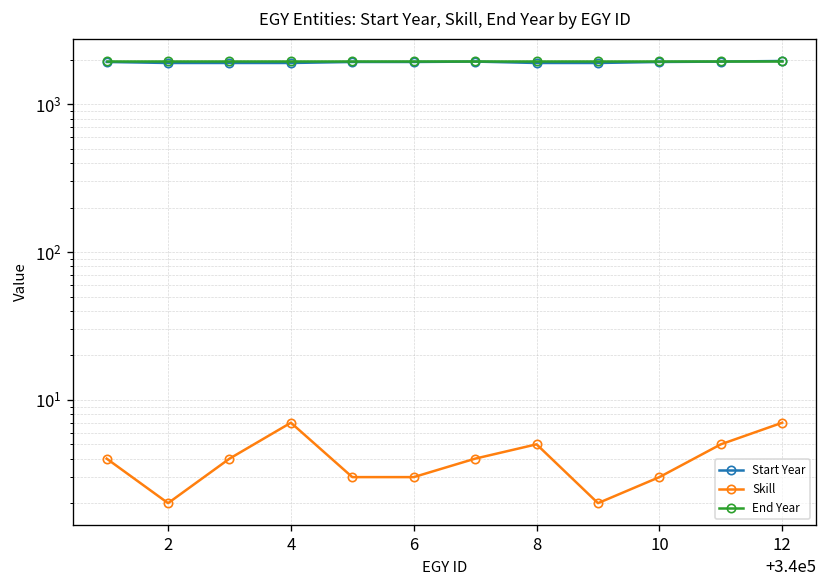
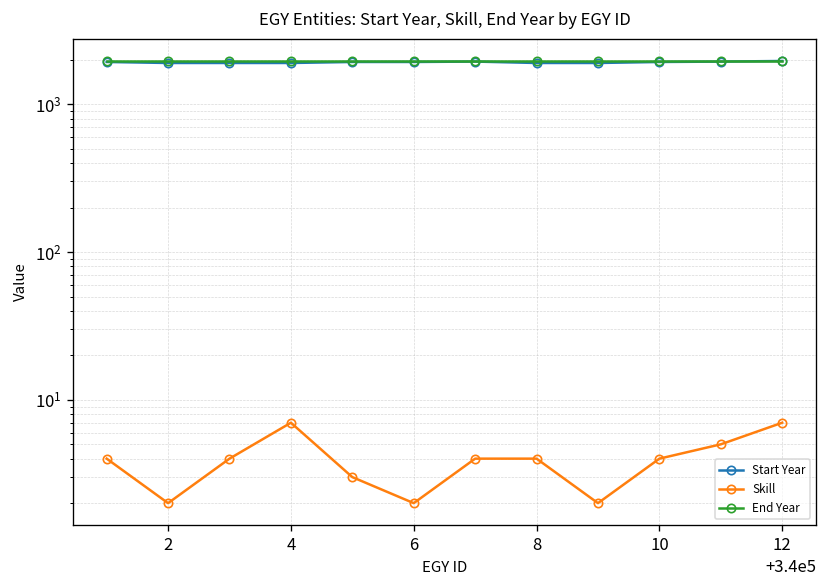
  {
    "Skill": {
      "2": 2,
      "4": 7,
-     "6": 3,
-     "8": 5,
-     "10": 3,
+     "6": 2,
+     "8": 4,
+     "10": 4,
      "12": 7
    }
  }
